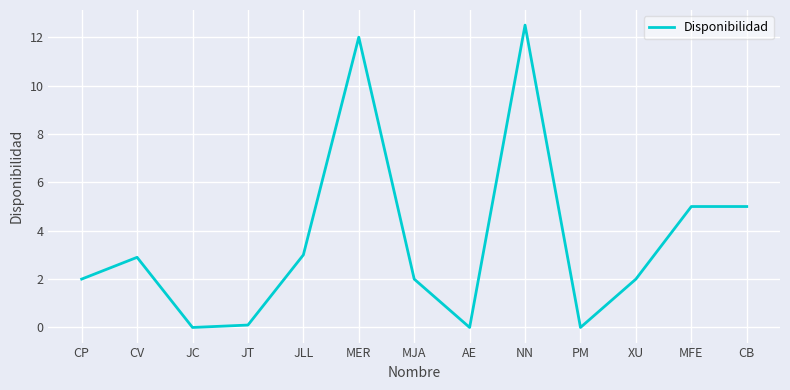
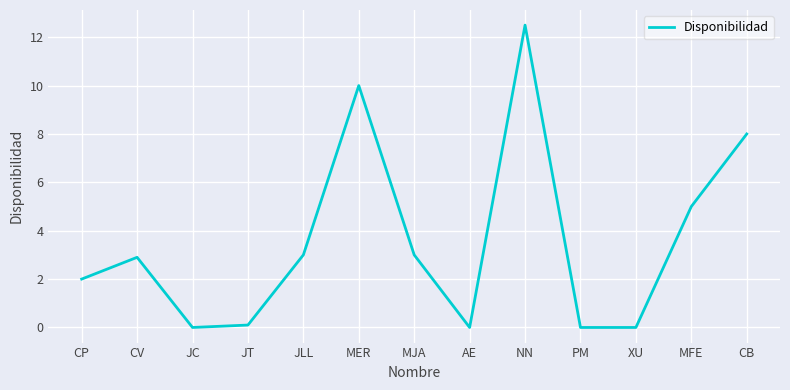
  {
    "CP": 2,
    "CV": 3,
    "JC": 0,
    "JT": 0,
    "JLL": 3,
-   "MER": 12,
-   "MJA": 2,
+   "MER": 10,
+   "MJA": 3,
    "AE": 0,
    "NN": 12.5,
    "PM": 0,
-   "XU": 2,
+   "XU": 0,
    "MFE": 5,
-   "CB": 5
+   "CB": 8
  }
